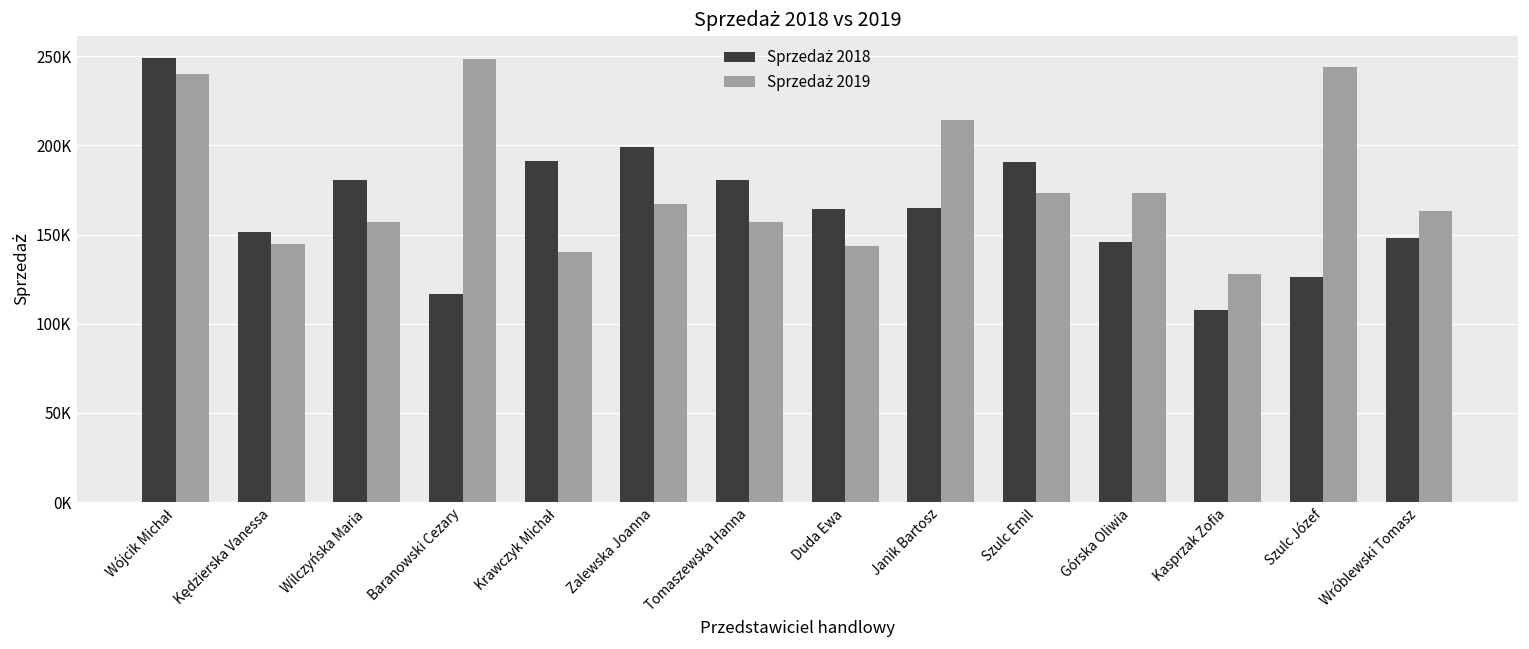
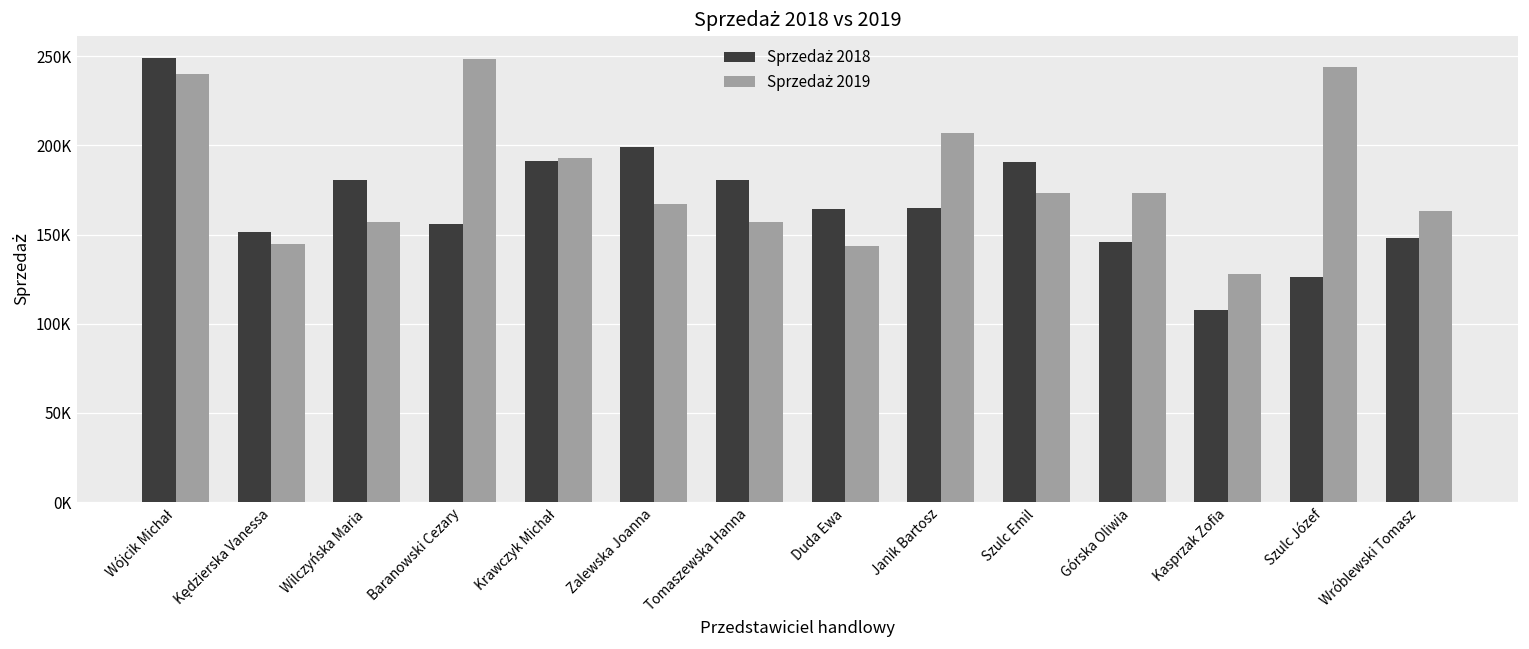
  {
    "Sprzedaż 2018": {
      "Wójcik Michał": 249000,
      "Kędzierska Vanessa": 152000,
      "Wilczyńska Maria": 181000,
-     "Baranowski Cezary": 117000,
+     "Baranowski Cezary": 156000,
      "Krawczyk Michał": 191000,
      "Zalewska Joanna": 199000,
      "Tomaszewska Hanna": 181000,
      "Duda Ewa": 165000,
      "Janik Bartosz": 165000,
      "Szulc Emil": 191000,
      "Górska Oliwia": 146000,
      "Kasprzak Zofia": 108000,
      "Szulc Józef": 126000,
      "Wróblewski Tomasz": 148000
    },
    "Sprzedaż 2019": {
      "Wójcik Michał": 240000,
      "Kędzierska Vanessa": 144000,
      "Wilczyńska Maria": 157000,
      "Baranowski Cezary": 248000,
-     "Krawczyk Michał": 140000,
+     "Krawczyk Michał": 193000,
      "Zalewska Joanna": 167000,
      "Tomaszewska Hanna": 157000,
      "Duda Ewa": 144000,
-     "Janik Bartosz": 214000,
+     "Janik Bartosz": 207000,
      "Szulc Emil": 173000,
      "Górska Oliwia": 173000,
      "Kasprzak Zofia": 128000,
      "Szulc Józef": 244000,
      "Wróblewski Tomasz": 163000
    }
  }
